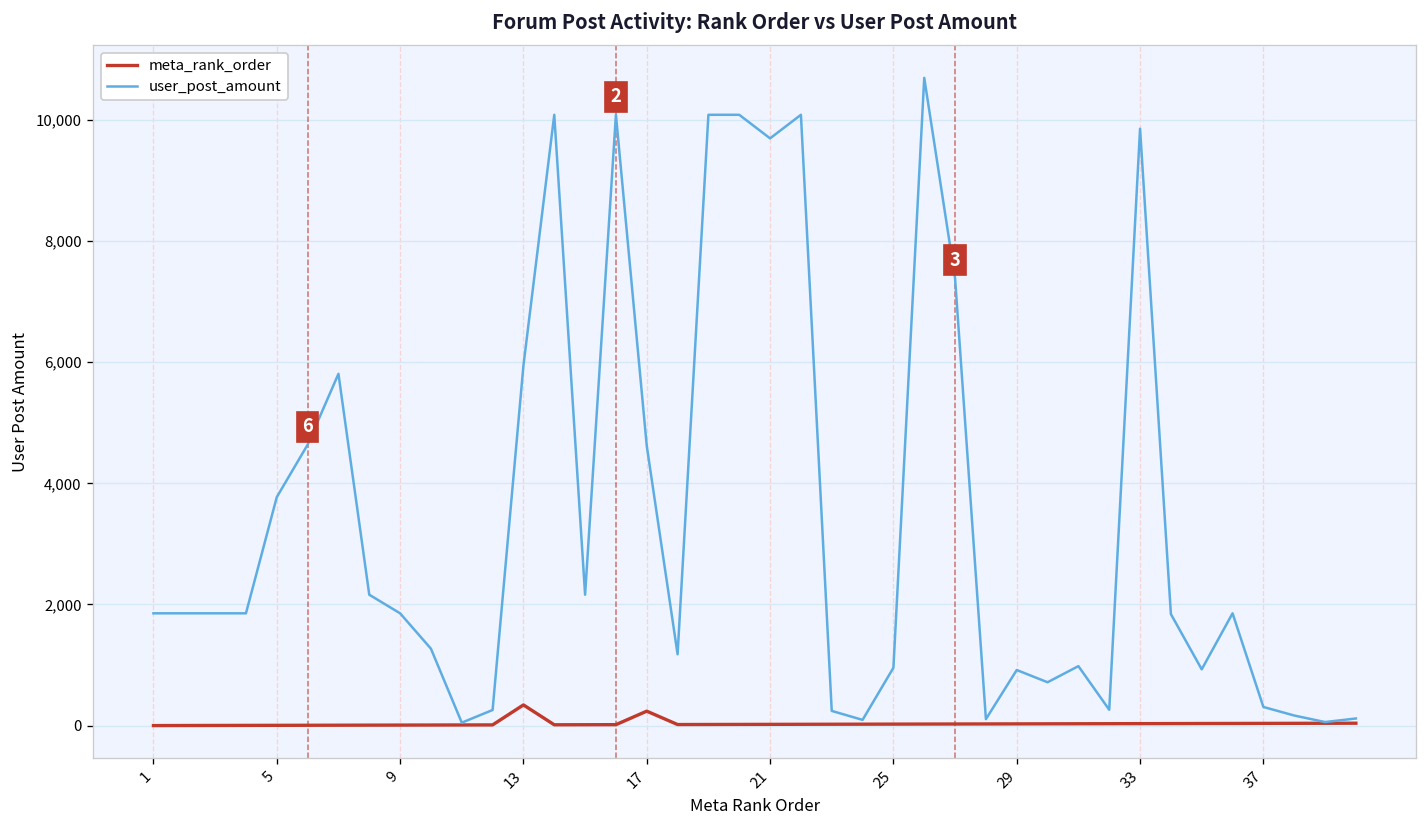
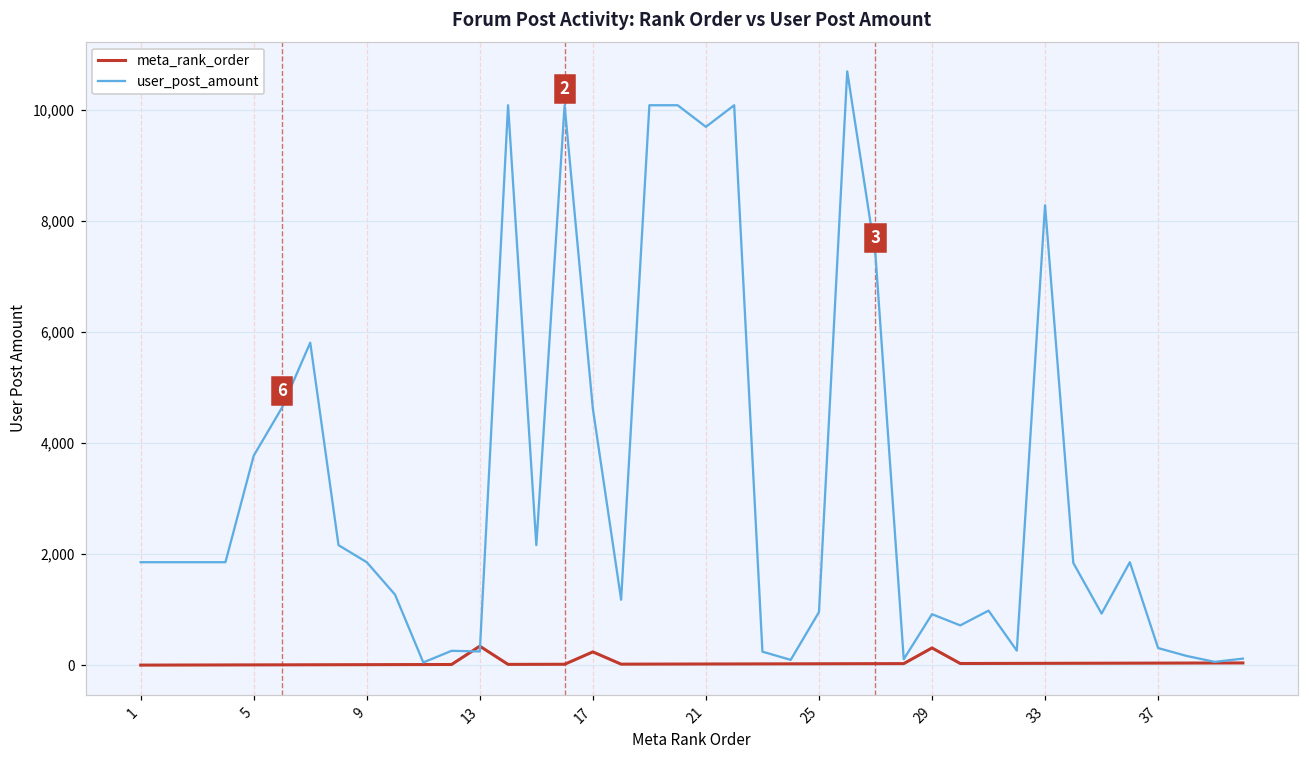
  {
    "meta_rank_order": {
      "1": "0",
      "5": "0",
      "9": "0",
      "13": "300",
      "17": "200",
      "21": "0",
      "25": "0",
-     "29": "0",
+     "29": "300",
      "33": "0",
      "37": "0"
    },
    "user_post_amount": {
      "1": "1,900",
      "5": "3,800",
      "9": "1,900",
-     "13": "5,900",
+     "13": "200",
      "17": "4,600",
      "21": "9,700",
      "25": "1,000",
      "29": "900",
-     "33": "9,900",
+     "33": "8,300",
      "37": "300"
    }
  }
